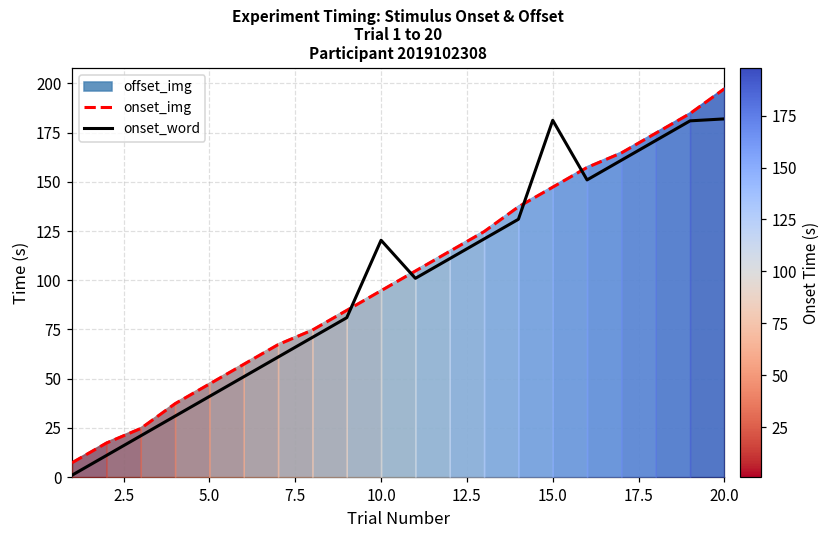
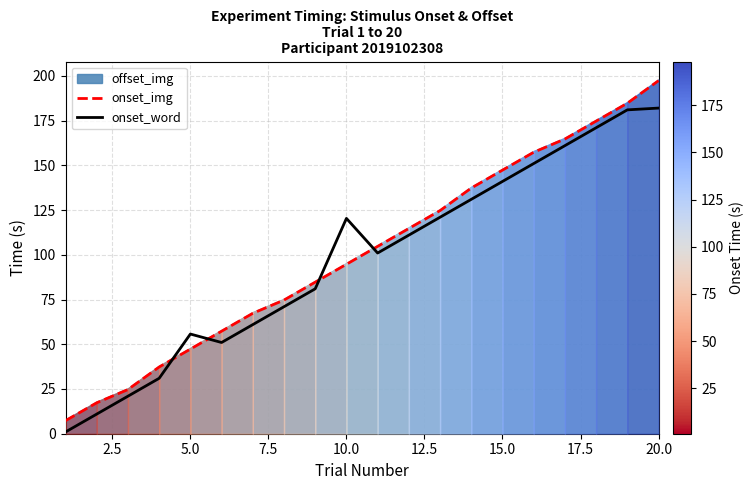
  {
    "onset_word": {
-     "5.0": 41,
+     "5.0": 56,
      "10.0": 120,
-     "15.0": 181,
+     "15.0": 141,
      "20.0": 182
    }
  }
